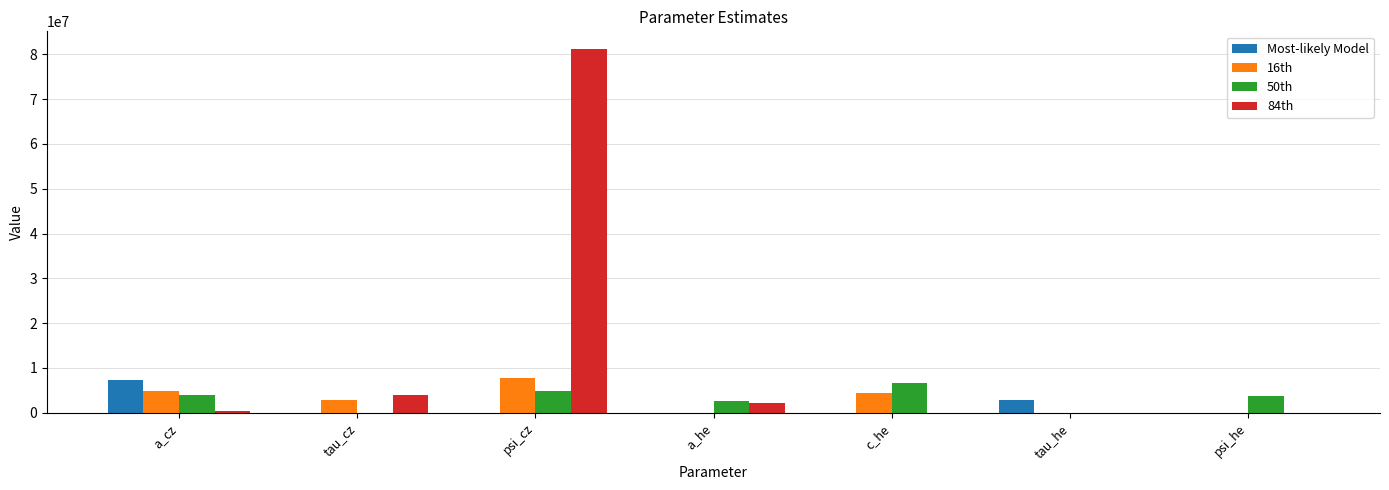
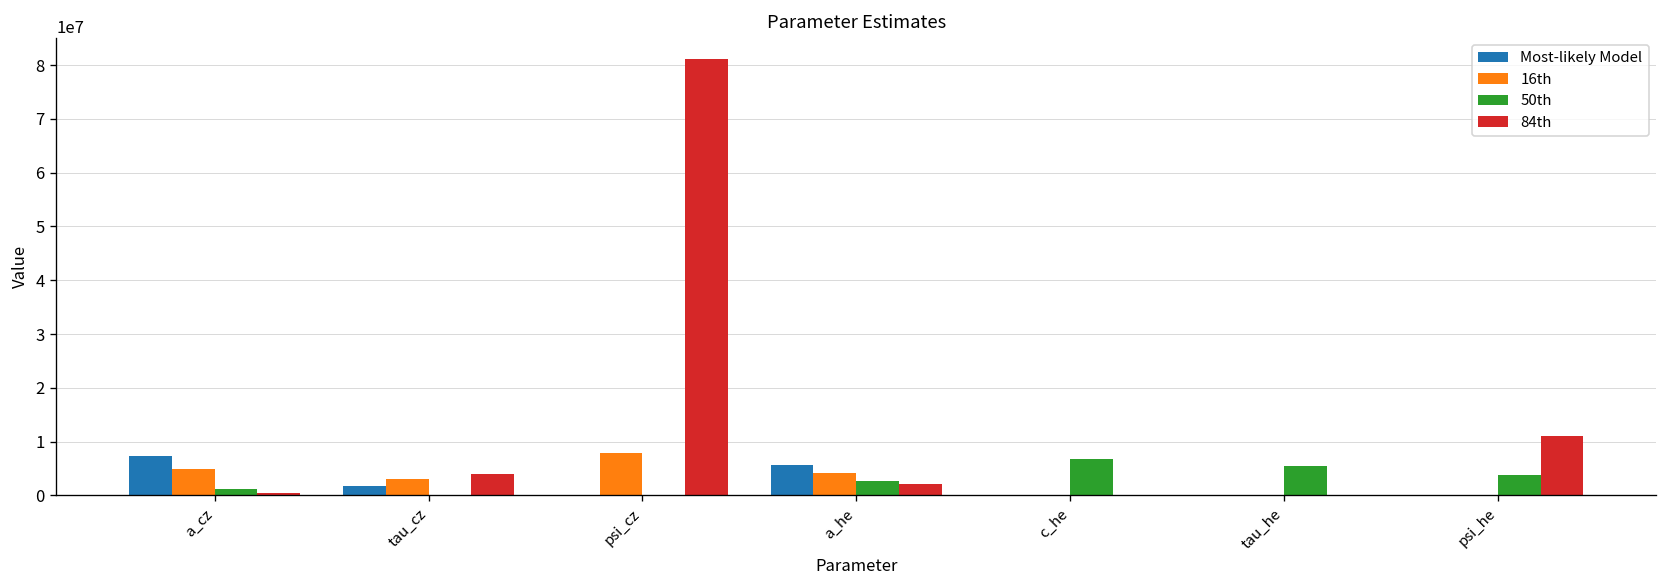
  {
    "Most-likely Model": {
      "a_cz": 7000000,
-     "tau_cz": 0,
-     "a_he": 0,
-     "tau_he": 3000000
+     "tau_cz": 2000000,
+     "a_he": 6000000,
+     "tau_he": 0
    },
    "16th": {
      "a_cz": 5000000,
      "tau_cz": 3000000,
      "psi_cz": 8000000,
-     "a_he": 0,
-     "c_he": 4000000
+     "a_he": 4000000,
+     "c_he": 0
    },
    "50th": {
-     "a_cz": 4000000,
-     "psi_cz": 5000000,
+     "a_cz": 1000000,
+     "psi_cz": 0,
      "a_he": 3000000,
      "c_he": 7000000,
-     "tau_he": 0,
+     "tau_he": 6000000,
      "psi_he": 4000000
    },
    "84th": {
      "tau_cz": 4000000,
      "psi_cz": 81000000,
      "a_he": 2000000,
-     "psi_he": 0
+     "psi_he": 11000000
    }
  }
